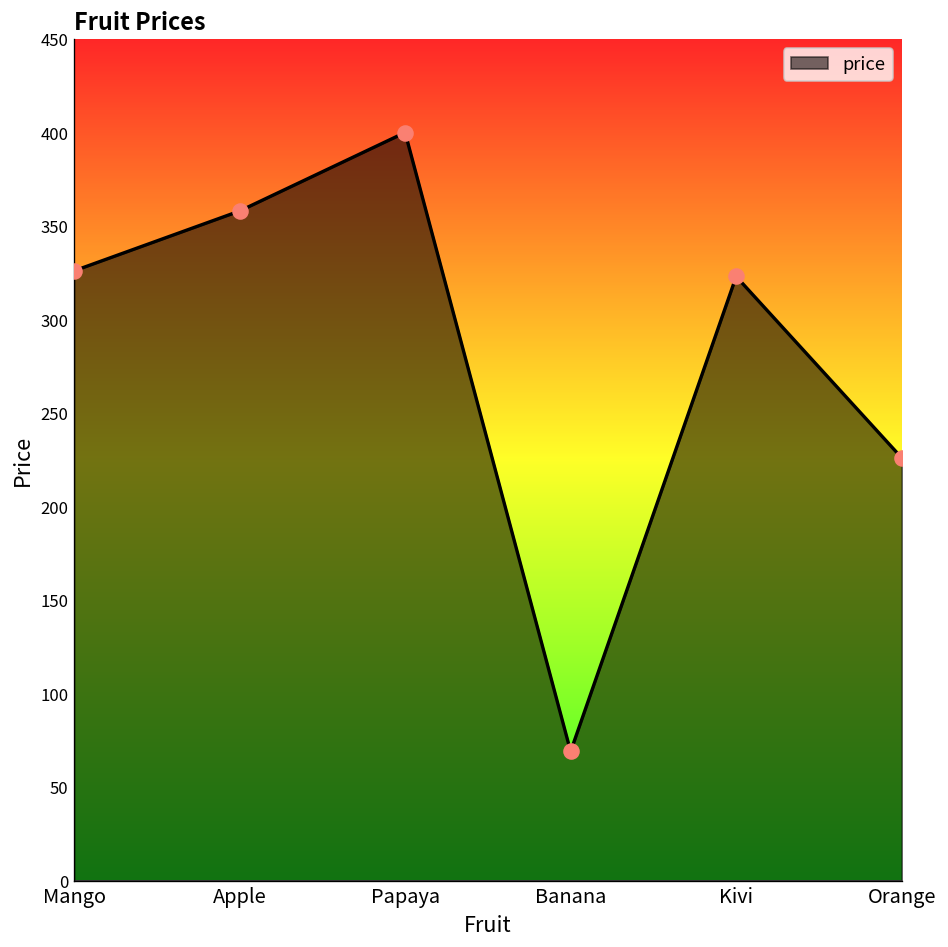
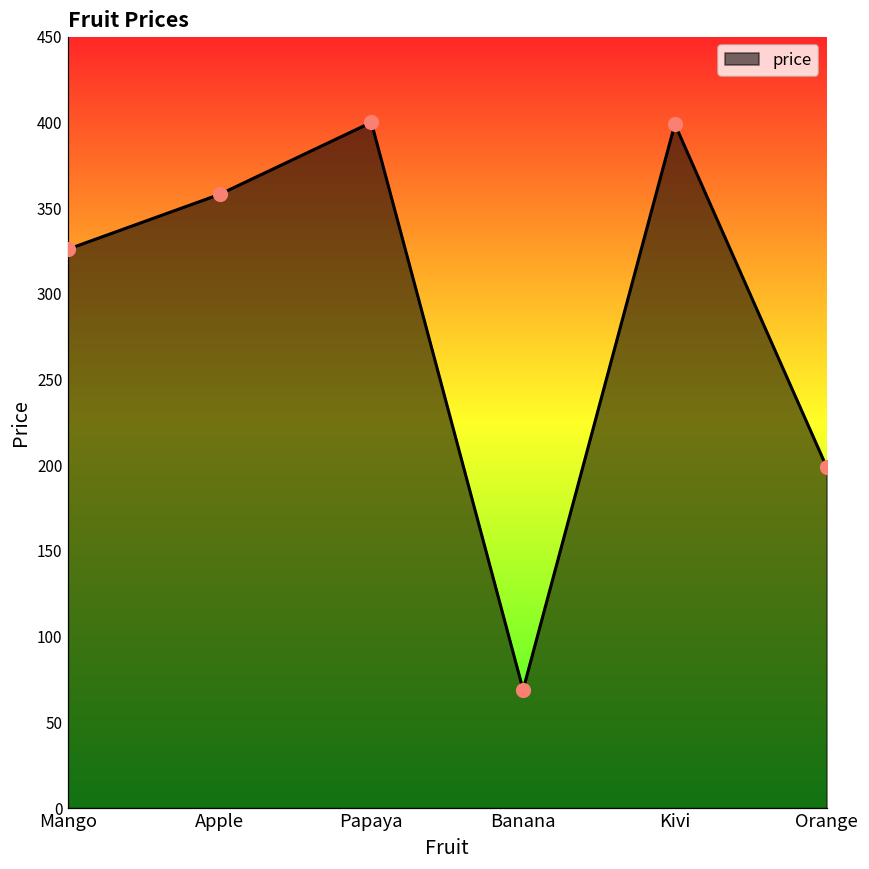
  {
    "Mango": 326,
    "Apple": 358,
    "Papaya": 400,
    "Banana": 69,
-   "Kivi": 323,
-   "Orange": 226
+   "Kivi": 399,
+   "Orange": 199
  }
